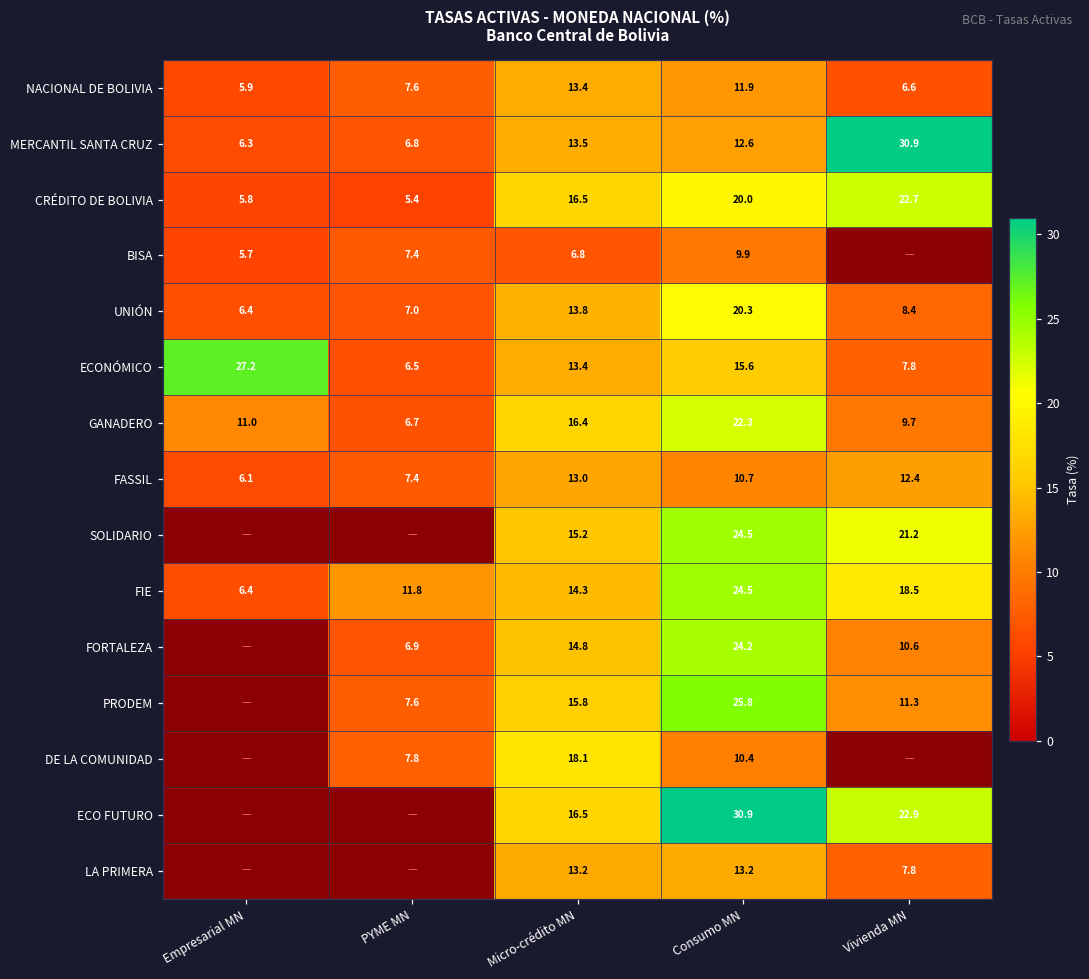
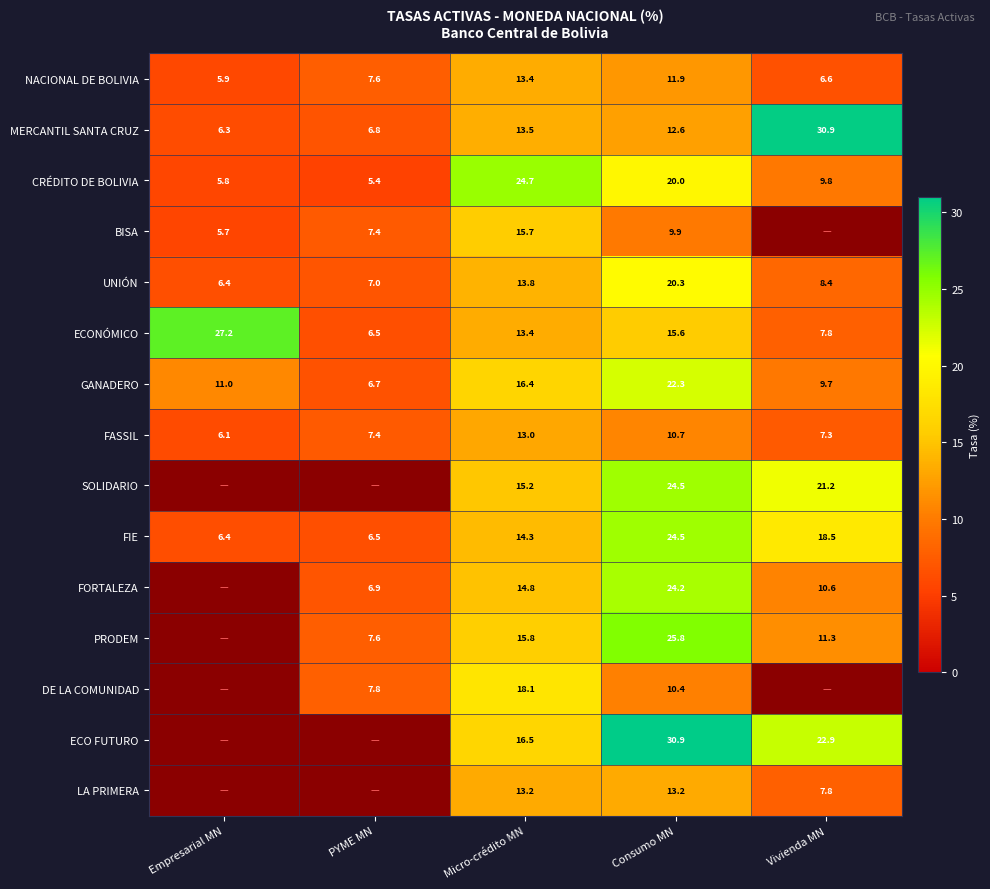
  {
    "NACIONAL DE BOLIVIA": {
      "Empresarial MN": 5.9,
      "PYME MN": 7.6,
      "Micro-crédito MN": 13.4,
      "Consumo MN": 11.9,
      "Vivienda MN": 6.6
    },
    "MERCANTIL SANTA CRUZ": {
      "Empresarial MN": 6.3,
      "PYME MN": 6.8,
      "Micro-crédito MN": 13.5,
      "Consumo MN": 12.6,
      "Vivienda MN": 30.9
    },
    "CRÉDITO DE BOLIVIA": {
      "Empresarial MN": 5.8,
      "PYME MN": 5.4,
-     "Micro-crédito MN": 16.5,
+     "Micro-crédito MN": 24.7,
      "Consumo MN": 20.0,
-     "Vivienda MN": 22.7
+     "Vivienda MN": 9.8
    },
    "BISA": {
      "Empresarial MN": 5.7,
      "PYME MN": 7.4,
-     "Micro-crédito MN": 6.8,
+     "Micro-crédito MN": 15.7,
      "Consumo MN": 9.9
    },
    "UNIÓN": {
      "Empresarial MN": 6.4,
      "PYME MN": 7.0,
      "Micro-crédito MN": 13.8,
      "Consumo MN": 20.3,
      "Vivienda MN": 8.4
    },
    "ECONÓMICO": {
      "Empresarial MN": 27.2,
      "PYME MN": 6.5,
      "Micro-crédito MN": 13.4,
      "Consumo MN": 15.6,
      "Vivienda MN": 7.8
    },
    "GANADERO": {
      "Empresarial MN": 11.0,
      "PYME MN": 6.7,
      "Micro-crédito MN": 16.4,
      "Consumo MN": 22.3,
      "Vivienda MN": 9.7
    },
    "FASSIL": {
      "Empresarial MN": 6.1,
      "PYME MN": 7.4,
      "Micro-crédito MN": 13.0,
      "Consumo MN": 10.7,
-     "Vivienda MN": 12.4
+     "Vivienda MN": 7.3
    },
    "SOLIDARIO": {
      "Micro-crédito MN": 15.2,
      "Consumo MN": 24.5,
      "Vivienda MN": 21.2
    },
    "FIE": {
      "Empresarial MN": 6.4,
-     "PYME MN": 11.8,
+     "PYME MN": 6.5,
      "Micro-crédito MN": 14.3,
      "Consumo MN": 24.5,
      "Vivienda MN": 18.5
    },
    "FORTALEZA": {
      "PYME MN": 6.9,
      "Micro-crédito MN": 14.8,
      "Consumo MN": 24.2,
      "Vivienda MN": 10.6
    },
    "PRODEM": {
      "PYME MN": 7.6,
      "Micro-crédito MN": 15.8,
      "Consumo MN": 25.8,
      "Vivienda MN": 11.3
    },
    "DE LA COMUNIDAD": {
      "PYME MN": 7.8,
      "Micro-crédito MN": 18.1,
      "Consumo MN": 10.4
    },
    "ECO FUTURO": {
      "Micro-crédito MN": 16.5,
      "Consumo MN": 30.9,
      "Vivienda MN": 22.9
    },
    "LA PRIMERA": {
      "Micro-crédito MN": 13.2,
      "Consumo MN": 13.2,
      "Vivienda MN": 7.8
    }
  }
